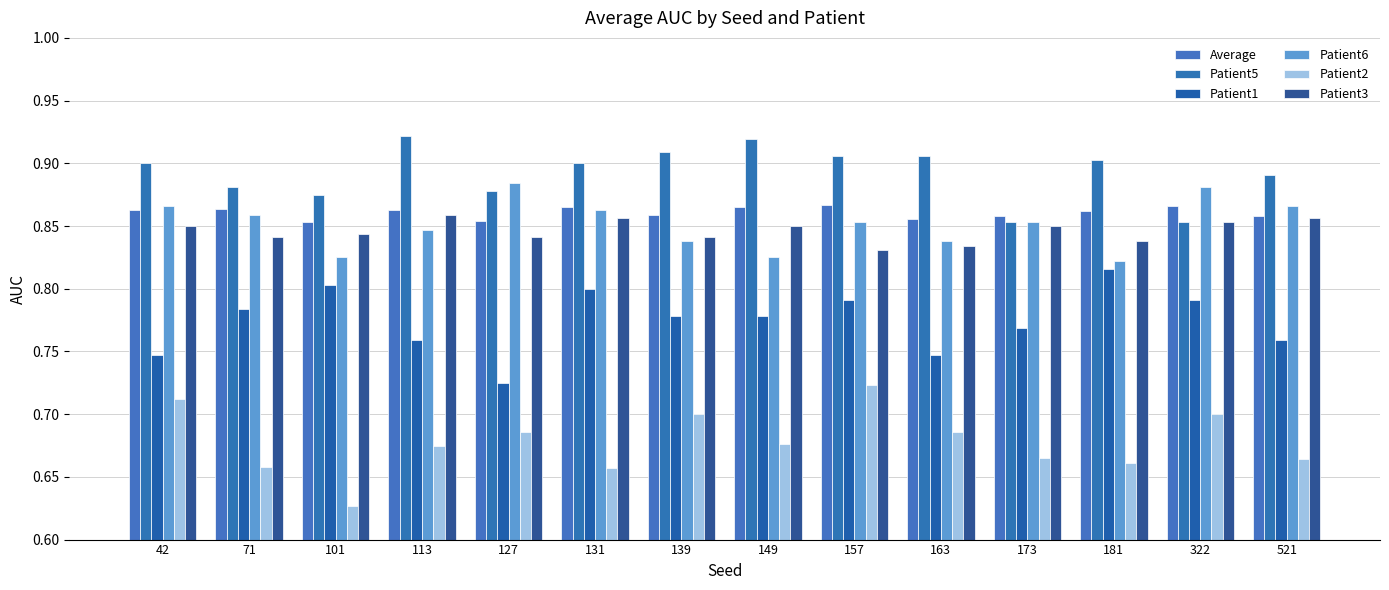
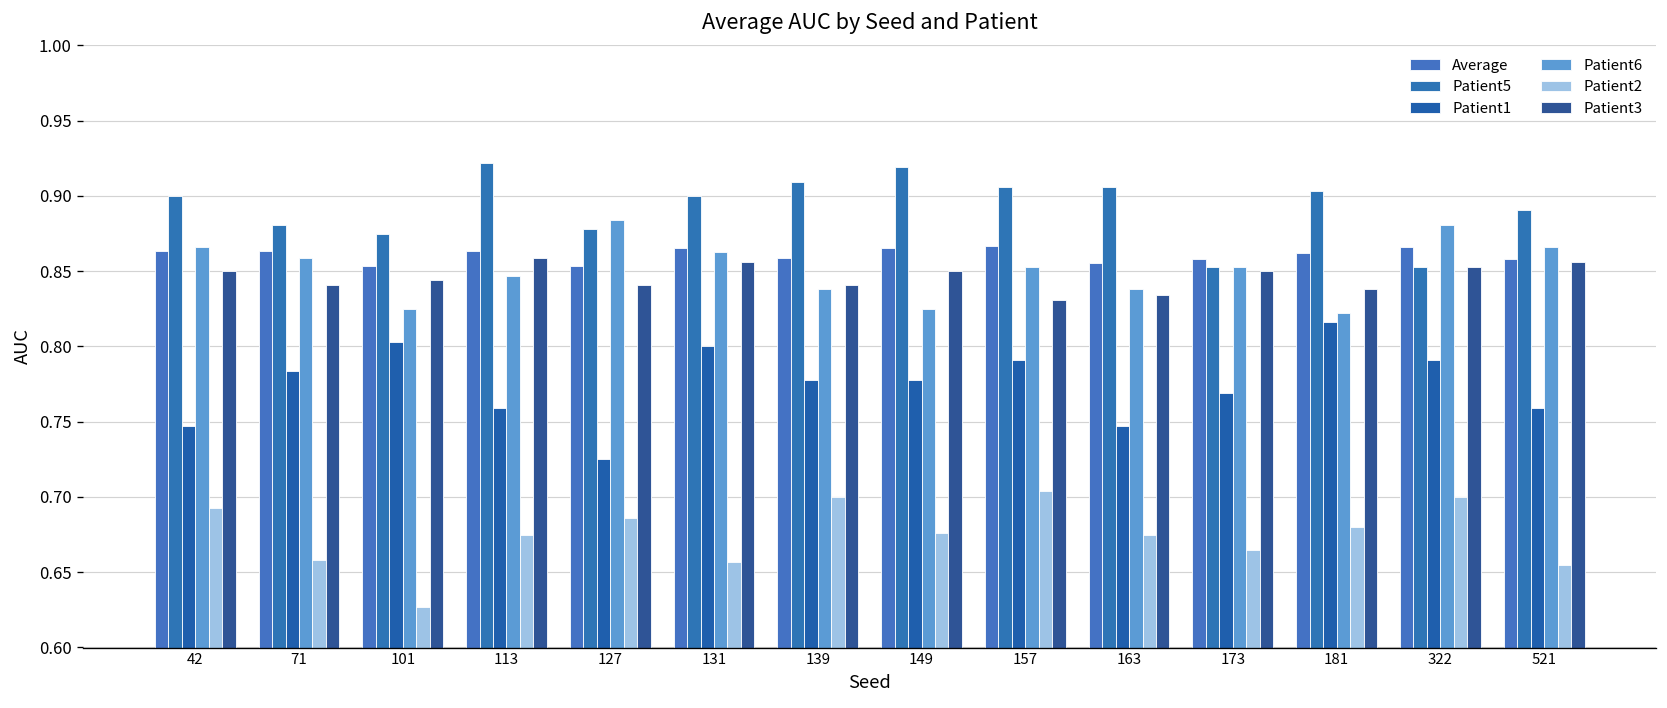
  {
    "Patient2": {
-     "42": 0.712,
+     "42": 0.693,
      "71": 0.658,
      "101": 0.627,
      "113": 0.675,
      "127": 0.686,
      "131": 0.657,
      "139": 0.700,
      "149": 0.676,
-     "157": 0.723,
-     "163": 0.686,
+     "157": 0.704,
+     "163": 0.675,
      "173": 0.665,
-     "181": 0.661,
+     "181": 0.680,
      "322": 0.700,
-     "521": 0.664
+     "521": 0.655
    }
  }
